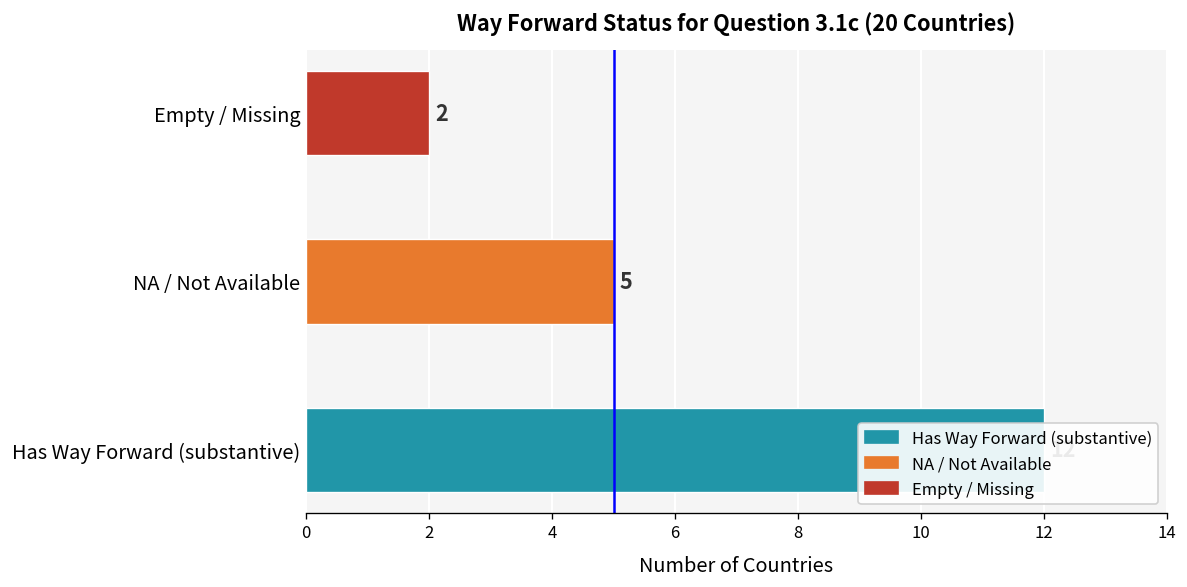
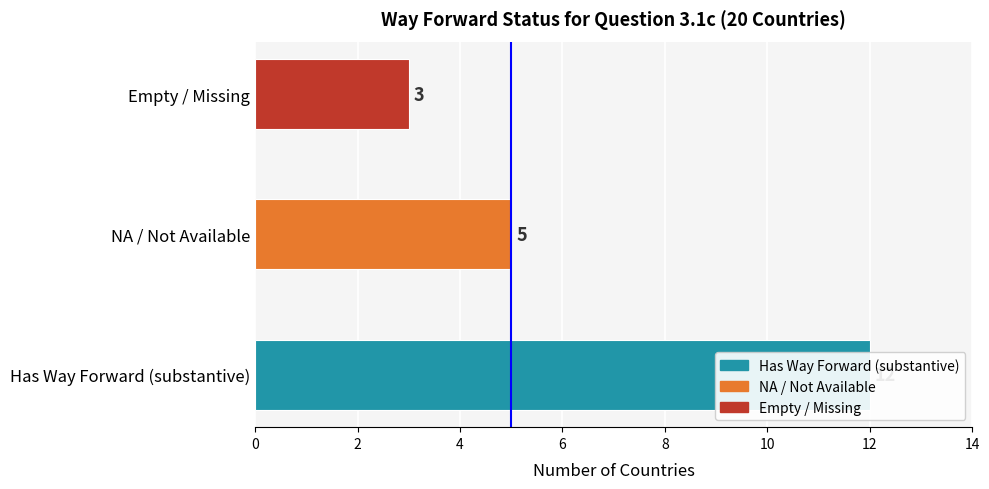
  {
    "NA / Not Available": {
      "NA / Not Available": 5
    },
    "Empty / Missing": {
-     "Empty / Missing": 2
+     "Empty / Missing": 3
    }
  }
